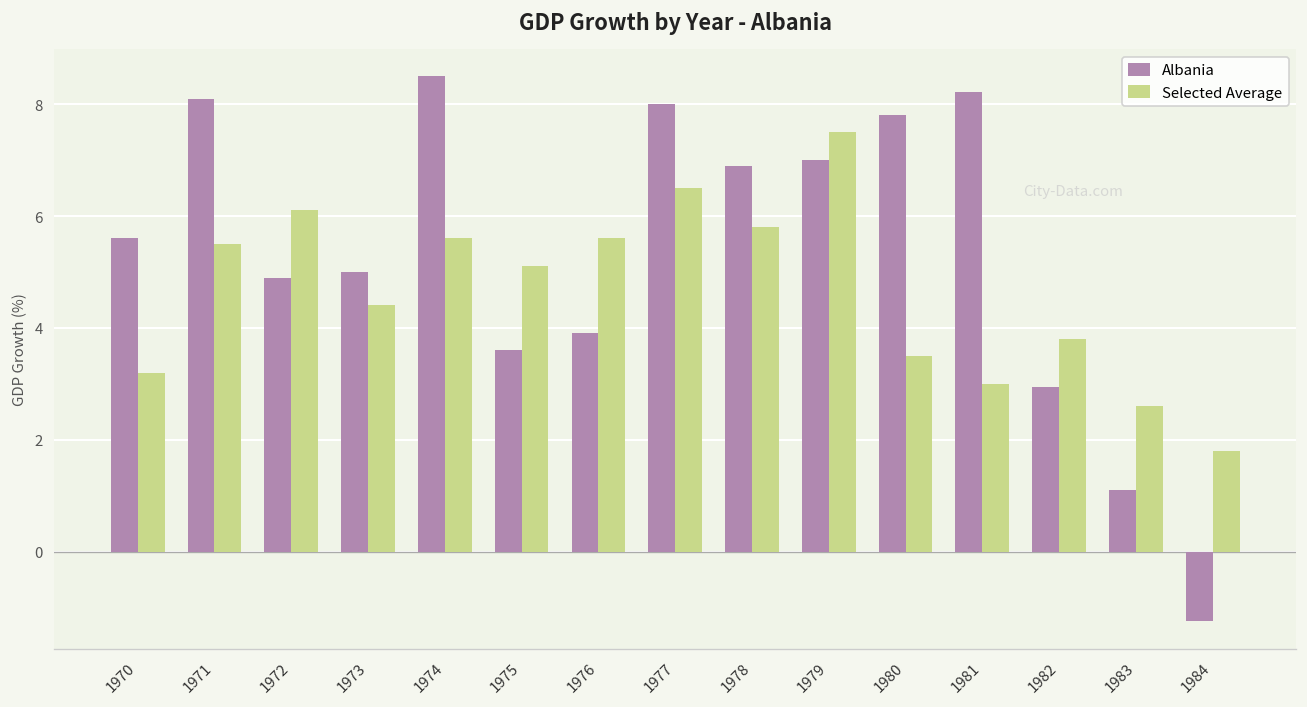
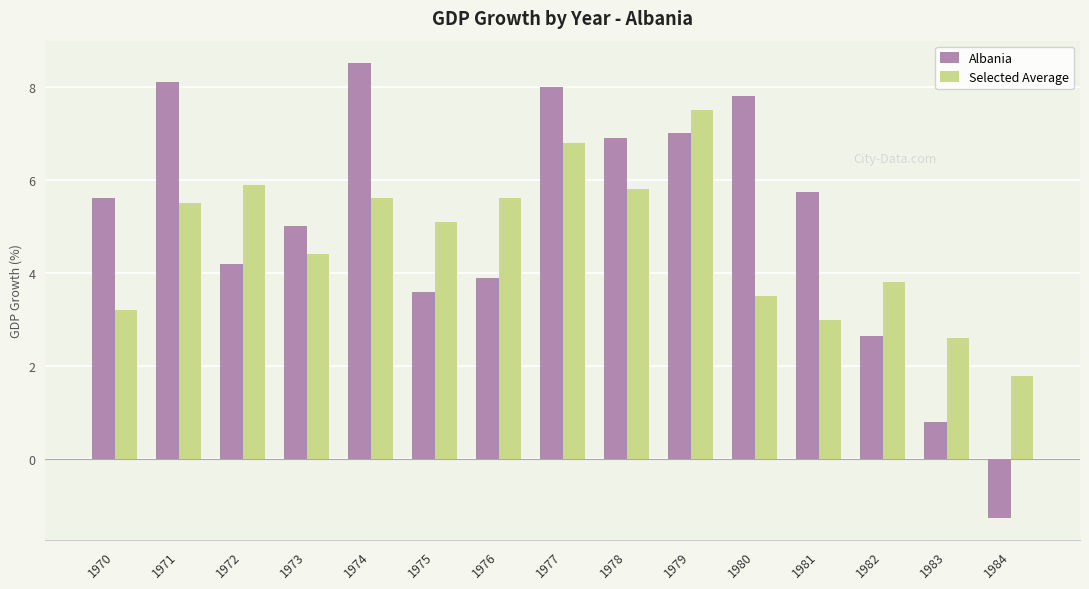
  {
    "Albania": {
      "1970": 5.6,
      "1971": 8.1,
-     "1972": 4.9,
+     "1972": 4.2,
      "1973": 5.0,
      "1974": 8.5,
      "1975": 3.6,
      "1976": 3.9,
      "1977": 8.0,
      "1978": 6.9,
      "1979": 7.0,
      "1980": 7.8,
-     "1981": 8.2,
-     "1982": 3.0,
-     "1983": 1.1,
+     "1981": 5.8,
+     "1982": 2.7,
+     "1983": 0.8,
      "1984": -1.3
    },
    "Selected Average": {
      "1970": 3.2,
      "1971": 5.5,
-     "1972": 6.1,
+     "1972": 5.9,
      "1973": 4.4,
      "1974": 5.6,
      "1975": 5.1,
      "1976": 5.6,
-     "1977": 6.5,
+     "1977": 6.8,
      "1978": 5.8,
      "1979": 7.5,
      "1980": 3.5,
      "1981": 3.0,
      "1982": 3.8,
      "1983": 2.6,
      "1984": 1.8
    }
  }
